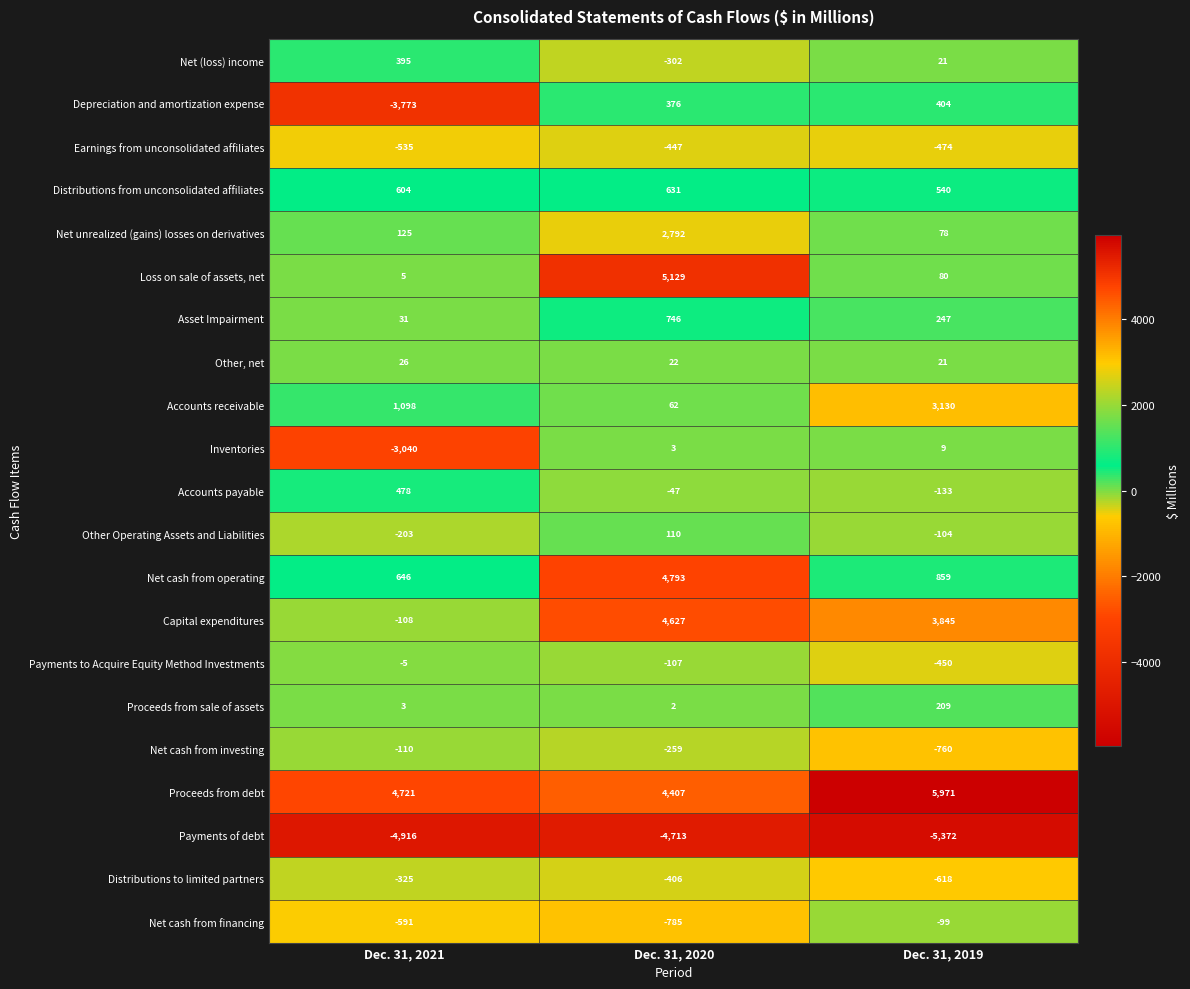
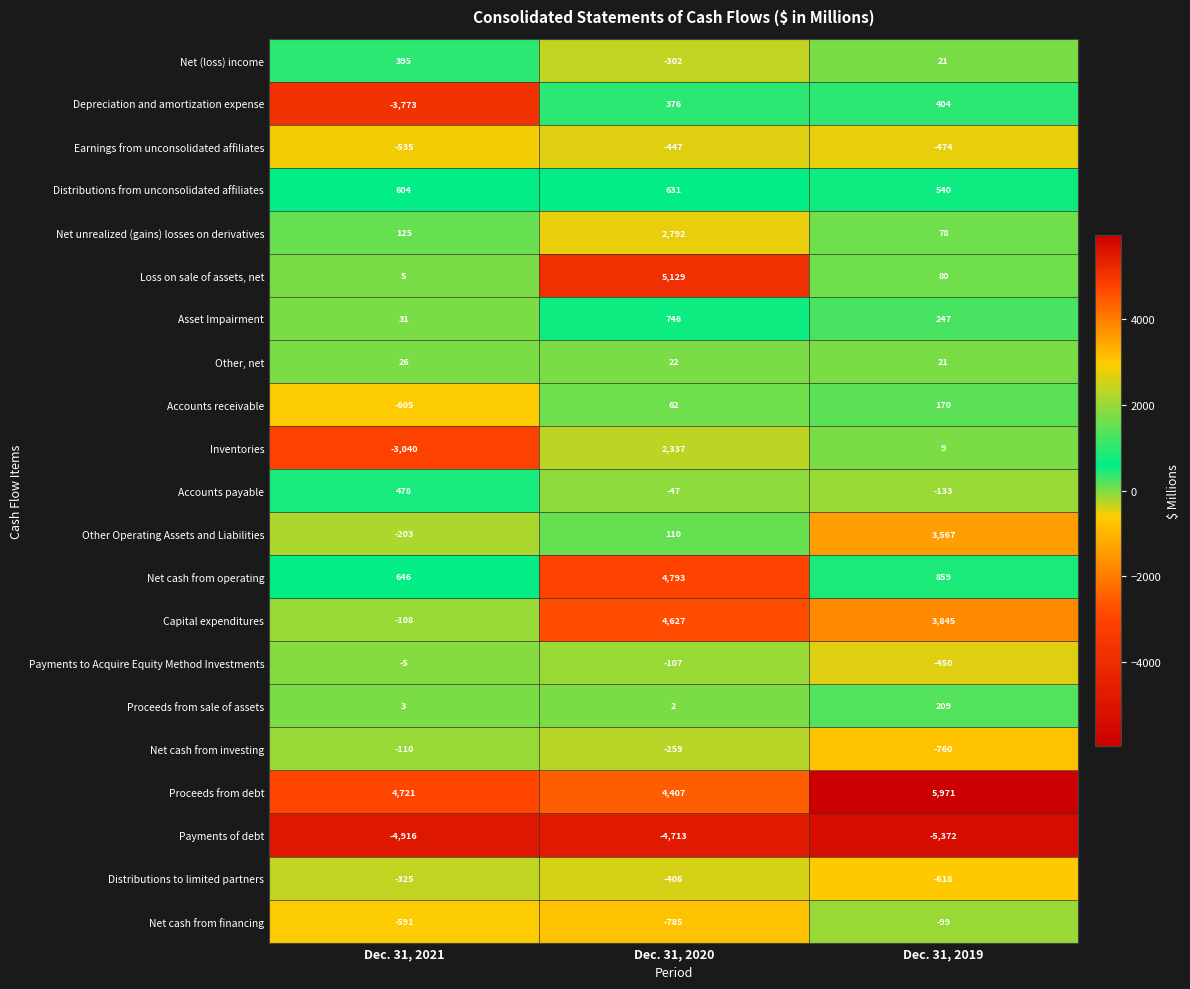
  {
    "Net (loss) income": {
      "Dec. 31, 2021": "395",
      "Dec. 31, 2020": "-302",
      "Dec. 31, 2019": "21"
    },
    "Depreciation and amortization expense": {
      "Dec. 31, 2021": "-3,773",
      "Dec. 31, 2020": "376",
      "Dec. 31, 2019": "404"
    },
    "Earnings from unconsolidated affiliates": {
      "Dec. 31, 2021": "-535",
      "Dec. 31, 2020": "-447",
      "Dec. 31, 2019": "-474"
    },
    "Distributions from unconsolidated affiliates": {
      "Dec. 31, 2021": "604",
      "Dec. 31, 2020": "631",
      "Dec. 31, 2019": "540"
    },
    "Net unrealized (gains) losses on derivatives": {
      "Dec. 31, 2021": "125",
      "Dec. 31, 2020": "2,792",
      "Dec. 31, 2019": "78"
    },
    "Loss on sale of assets, net": {
      "Dec. 31, 2021": "5",
      "Dec. 31, 2020": "5,129",
      "Dec. 31, 2019": "80"
    },
    "Asset Impairment": {
      "Dec. 31, 2021": "31",
      "Dec. 31, 2020": "746",
      "Dec. 31, 2019": "247"
    },
    "Other, net": {
      "Dec. 31, 2021": "26",
      "Dec. 31, 2020": "22",
      "Dec. 31, 2019": "21"
    },
    "Accounts receivable": {
-     "Dec. 31, 2021": "1,098",
+     "Dec. 31, 2021": "-605",
      "Dec. 31, 2020": "62",
-     "Dec. 31, 2019": "3,130"
+     "Dec. 31, 2019": "170"
    },
    "Inventories": {
      "Dec. 31, 2021": "-3,040",
-     "Dec. 31, 2020": "3",
+     "Dec. 31, 2020": "2,337",
      "Dec. 31, 2019": "9"
    },
    "Accounts payable": {
      "Dec. 31, 2021": "478",
      "Dec. 31, 2020": "-47",
      "Dec. 31, 2019": "-133"
    },
    "Other Operating Assets and Liabilities": {
      "Dec. 31, 2021": "-203",
      "Dec. 31, 2020": "110",
-     "Dec. 31, 2019": "-104"
+     "Dec. 31, 2019": "3,567"
    },
    "Net cash from operating": {
      "Dec. 31, 2021": "646",
      "Dec. 31, 2020": "4,793",
      "Dec. 31, 2019": "859"
    },
    "Capital expenditures": {
      "Dec. 31, 2021": "-108",
      "Dec. 31, 2020": "4,627",
      "Dec. 31, 2019": "3,845"
    },
    "Payments to Acquire Equity Method Investments": {
      "Dec. 31, 2021": "-5",
      "Dec. 31, 2020": "-107",
      "Dec. 31, 2019": "-450"
    },
    "Proceeds from sale of assets": {
      "Dec. 31, 2021": "3",
      "Dec. 31, 2020": "2",
      "Dec. 31, 2019": "209"
    },
    "Net cash from investing": {
      "Dec. 31, 2021": "-110",
      "Dec. 31, 2020": "-259",
      "Dec. 31, 2019": "-760"
    },
    "Proceeds from debt": {
      "Dec. 31, 2021": "4,721",
      "Dec. 31, 2020": "4,407",
      "Dec. 31, 2019": "5,971"
    },
    "Payments of debt": {
      "Dec. 31, 2021": "-4,916",
      "Dec. 31, 2020": "-4,713",
      "Dec. 31, 2019": "-5,372"
    },
    "Distributions to limited partners": {
      "Dec. 31, 2021": "-325",
      "Dec. 31, 2020": "-406",
      "Dec. 31, 2019": "-618"
    },
    "Net cash from financing": {
      "Dec. 31, 2021": "-591",
      "Dec. 31, 2020": "-785",
      "Dec. 31, 2019": "-99"
    }
  }
